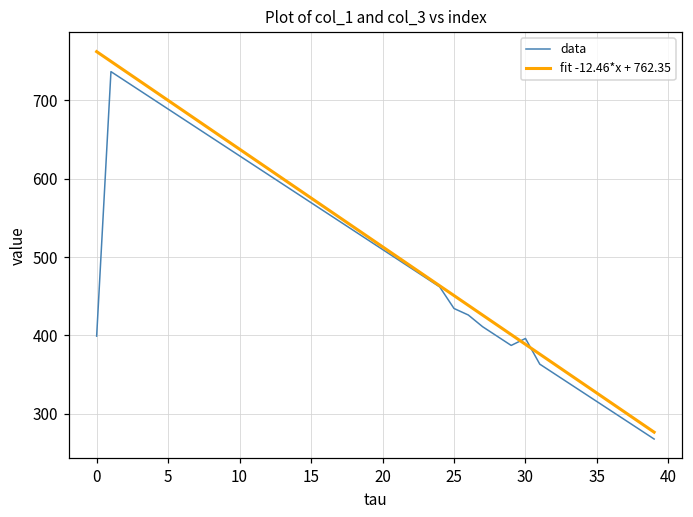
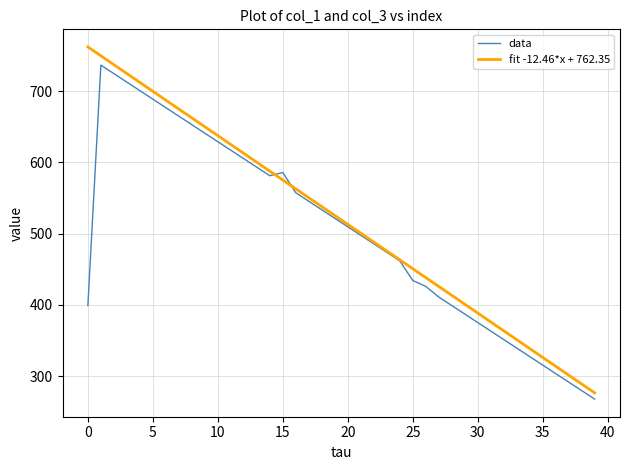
  {
    "data": {
      "0": 400,
      "5": 690,
      "10": 630,
-     "15": 570,
+     "15": 590,
      "25": 430,
-     "30": 400,
+     "30": 380,
      "35": 320
    },
    "fit -12.46*x + 762.35": {
      "0": 760,
      "5": 700,
      "10": 640,
      "15": 580,
      "25": 450,
      "30": 390,
      "35": 330
    }
  }
